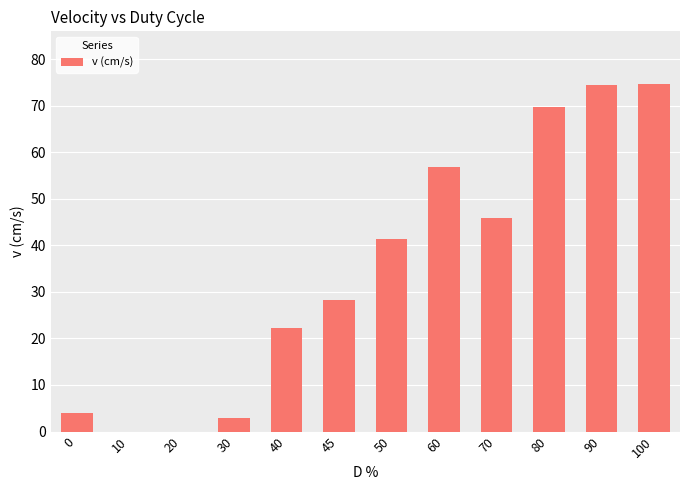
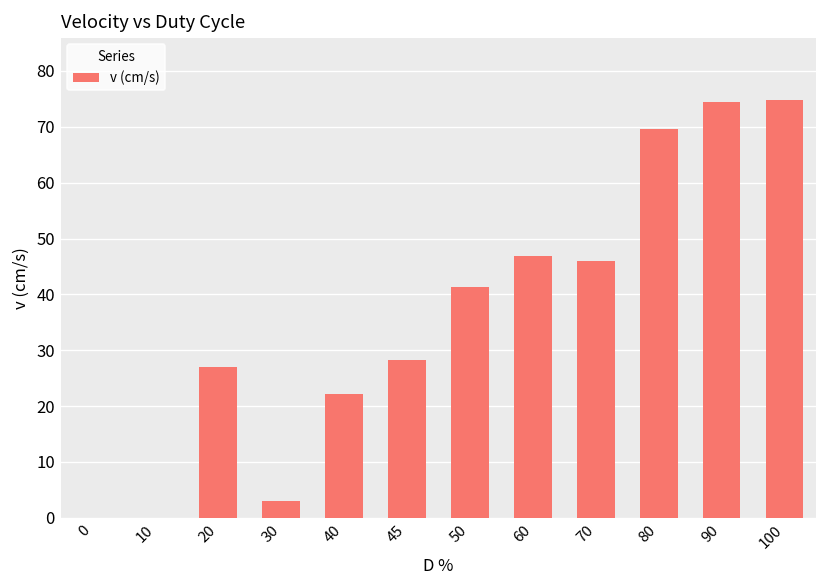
  {
-   "0": 4,
+   "0": 0,
    "10": 0,
-   "20": 0,
+   "20": 27,
    "30": 3,
    "40": 22,
    "45": 28,
    "50": 41,
-   "60": 57,
+   "60": 47,
    "70": 46,
    "80": 70,
    "90": 74,
    "100": 75
  }
